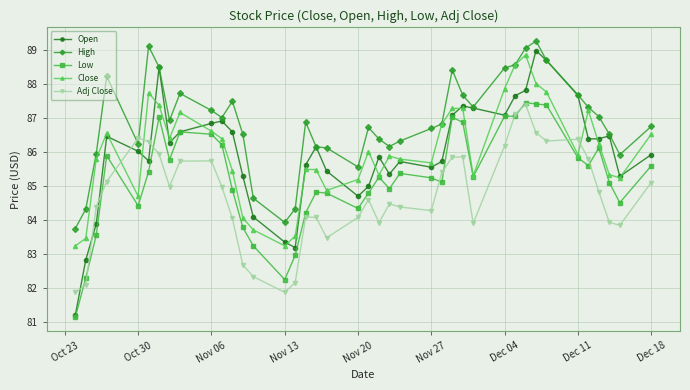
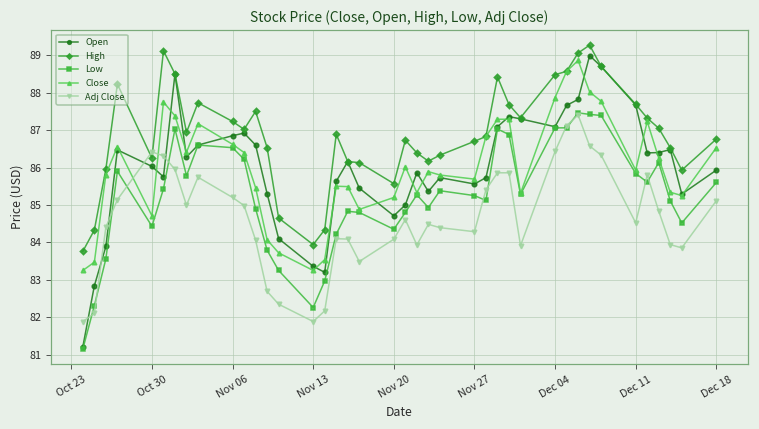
  {
    "Adj Close": {
      "Oct 30": 86.4,
-     "Nov 06": 85.7,
+     "Nov 06": 85.2,
      "Nov 13": 81.9,
      "Nov 20": 84.1,
      "Nov 27": 84.3,
-     "Dec 04": 86.2,
-     "Dec 11": 86.4,
+     "Dec 04": 86.4,
+     "Dec 11": 84.5,
      "Dec 18": 85.1
    }
  }
